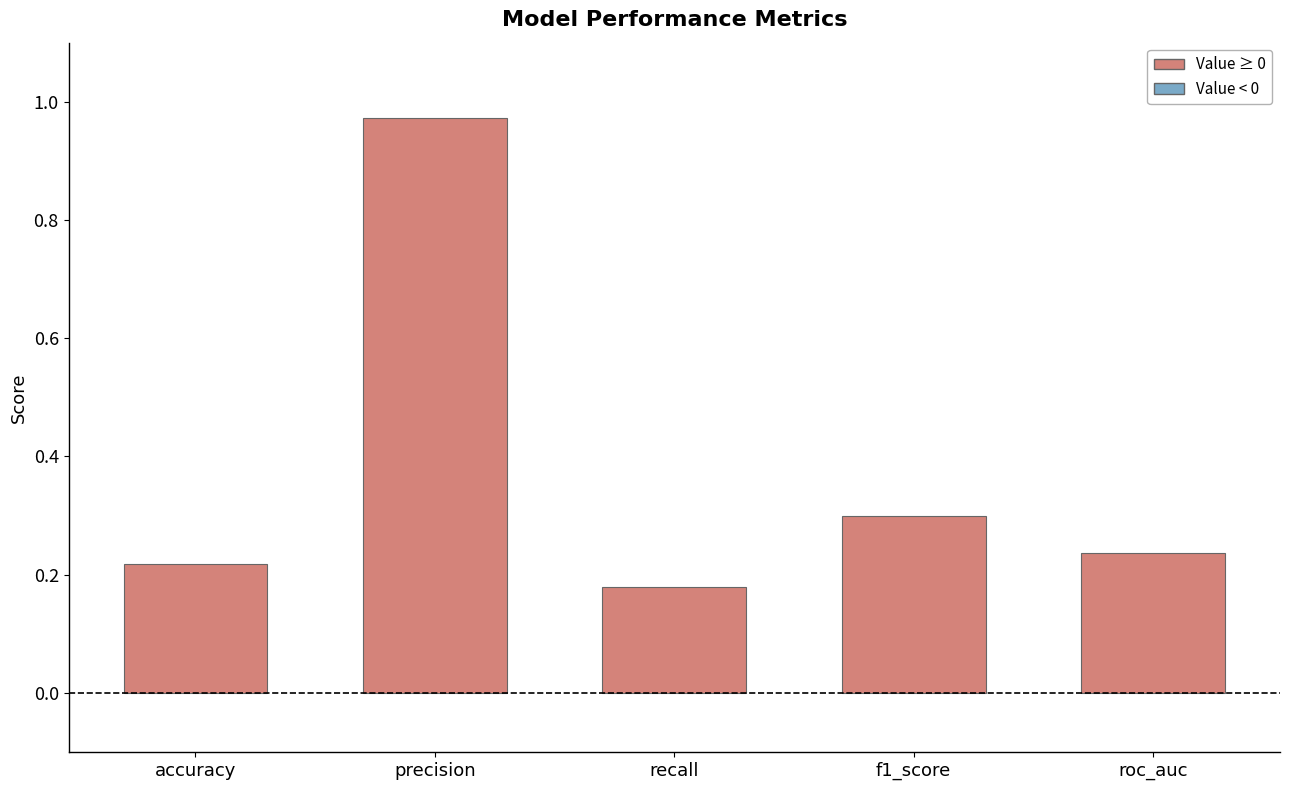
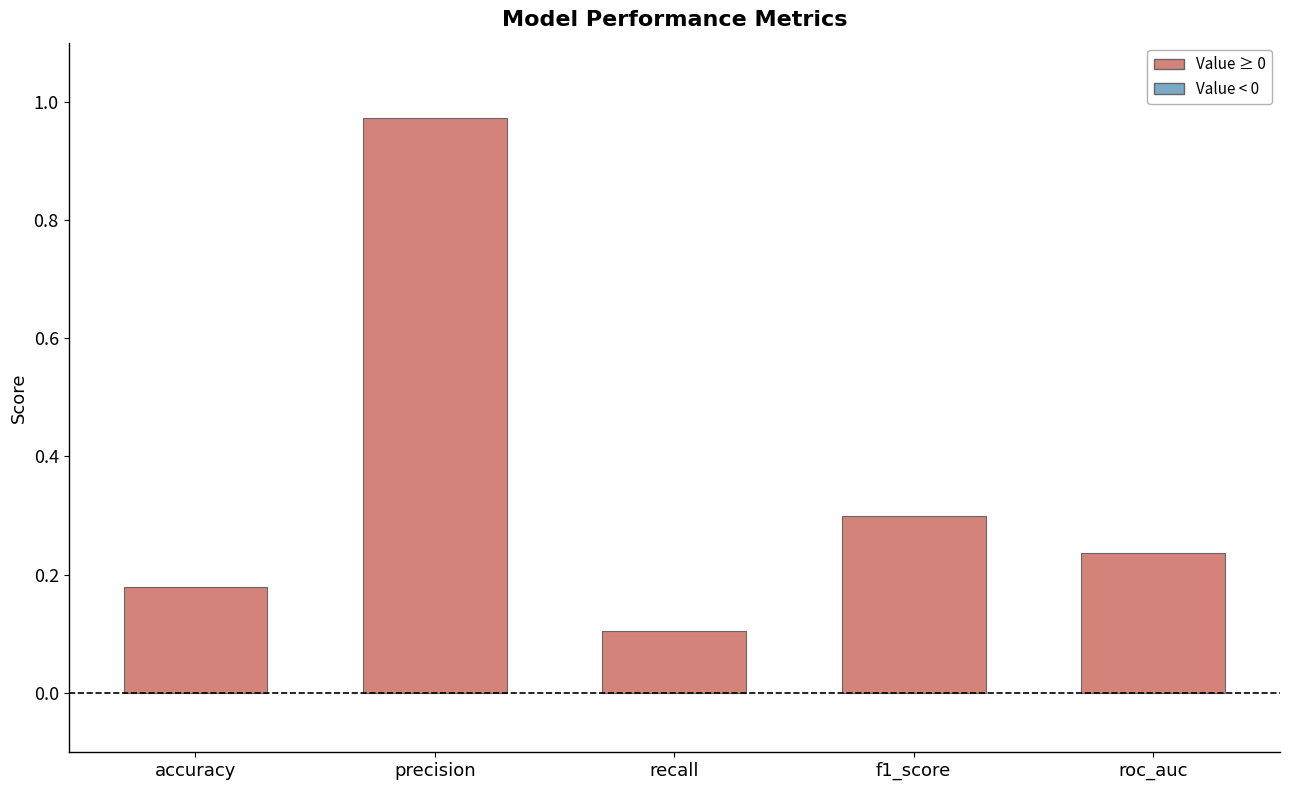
  {
-   "accuracy": 0.22,
+   "accuracy": 0.18,
    "precision": 0.97,
-   "recall": 0.18,
+   "recall": 0.10,
    "f1_score": 0.30,
    "roc_auc": 0.24
  }
